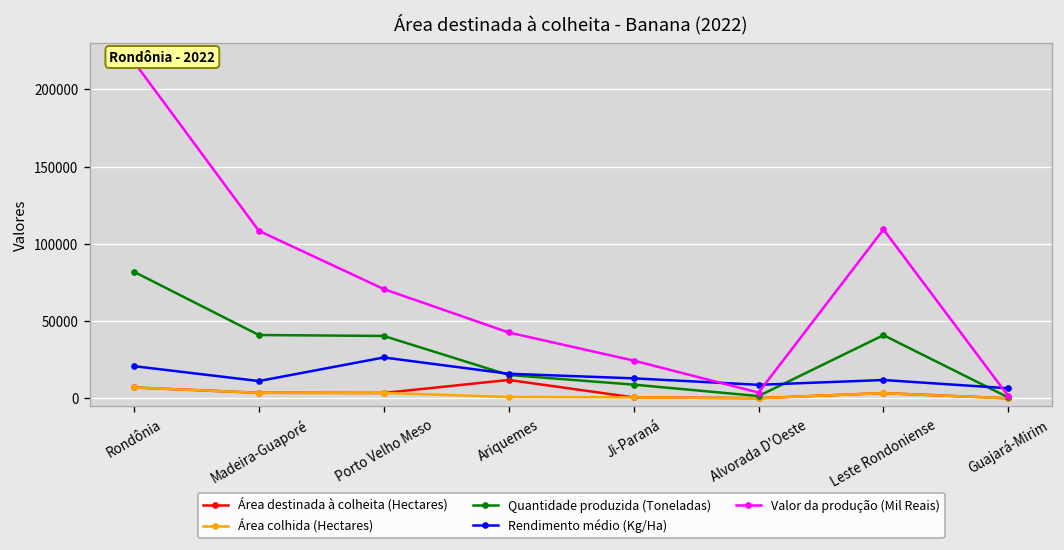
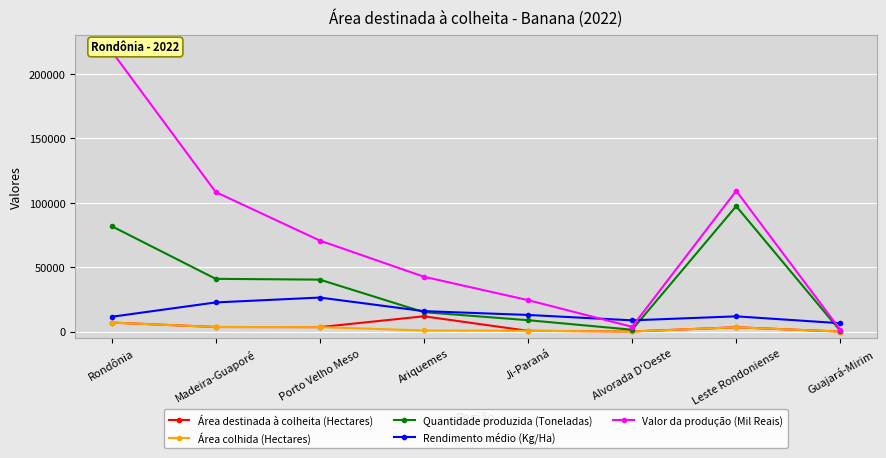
  {
    "Área destinada à colheita (Hectares)": {
      "Ariquemes": 12000
    },
    "Área colhida (Hectares)": {
      "Ariquemes": 1000
    },
    "Quantidade produzida (Toneladas)": {
      "Rondônia": 82000,
      "Madeira-Guaporé": 41000,
      "Porto Velho Meso": 40000,
      "Ji-Paraná": 9000,
-     "Leste Rondoniense": 41000
+     "Leste Rondoniense": 97000
    },
    "Rendimento médio (Kg/Ha)": {
-     "Rondônia": 21000,
-     "Madeira-Guaporé": 11000,
+     "Rondônia": 12000,
+     "Madeira-Guaporé": 23000,
      "Porto Velho Meso": 26000,
      "Ji-Paraná": 13000,
      "Alvorada D'Oeste": 9000,
      "Leste Rondoniense": 12000,
      "Guajará-Mirim": 7000
    },
    "Valor da produção (Mil Reais)": {
      "Madeira-Guaporé": 108000,
      "Porto Velho Meso": 71000,
      "Ariquemes": 43000,
      "Ji-Paraná": 24000,
      "Alvorada D'Oeste": 4000,
      "Leste Rondoniense": 109000
    }
  }
